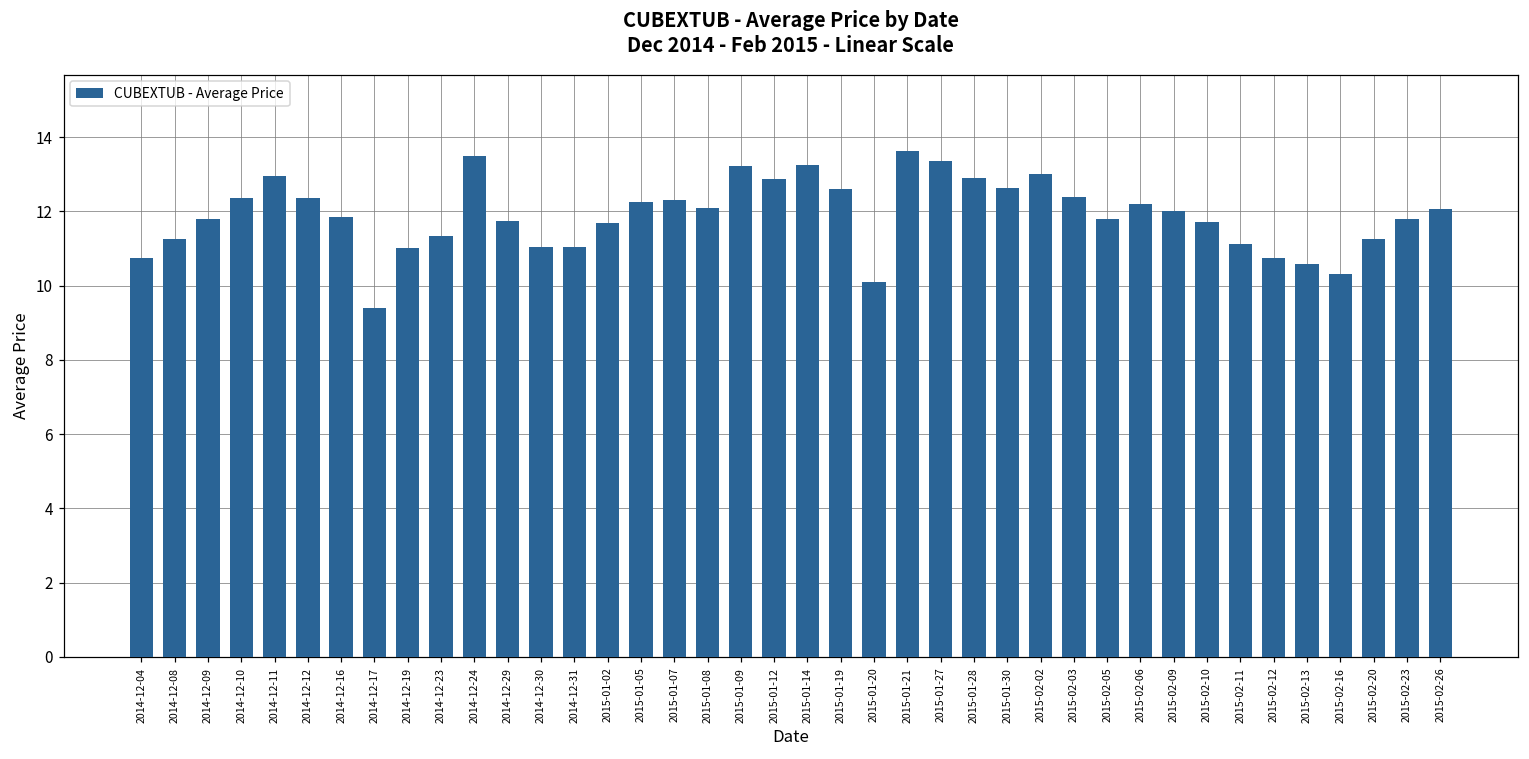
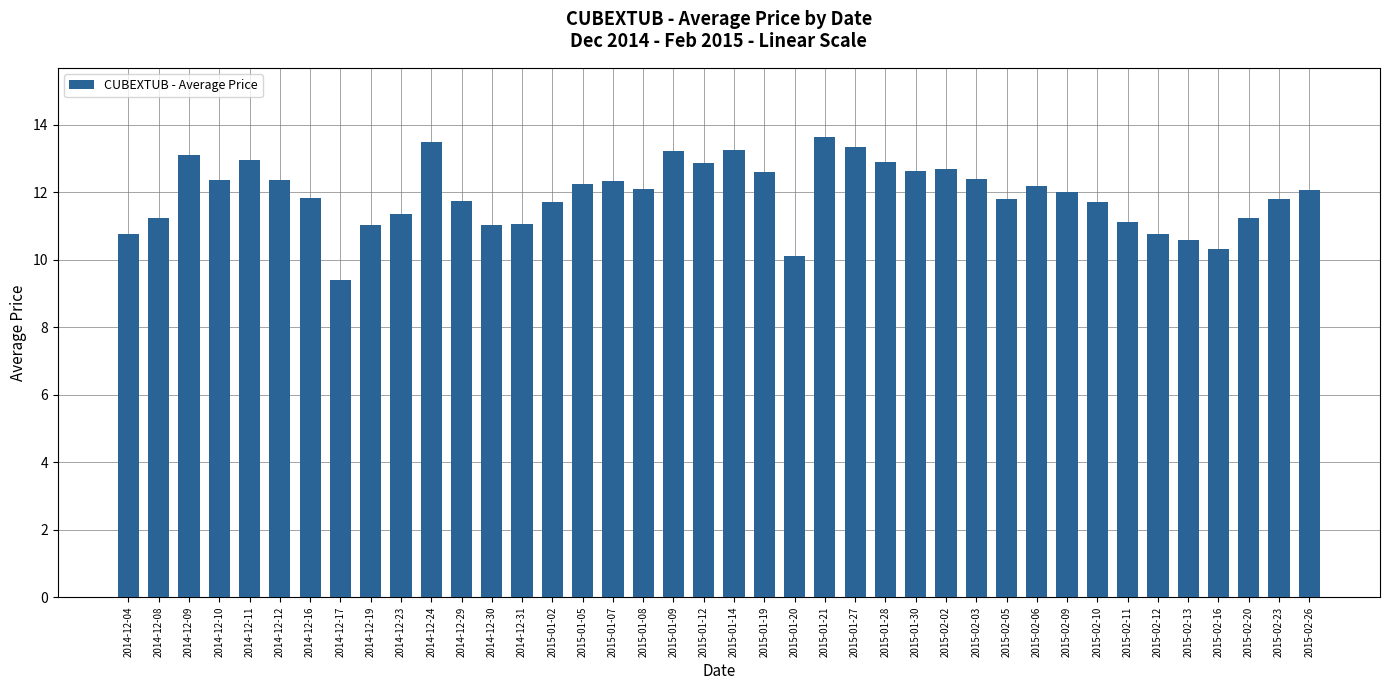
  {
    "2014-12-04": 10.8,
    "2014-12-08": 11.3,
-   "2014-12-09": 11.8,
+   "2014-12-09": 13.1,
    "2014-12-10": 12.4,
    "2014-12-11": 13.0,
    "2014-12-12": 12.4,
    "2014-12-16": 11.8,
    "2014-12-17": 9.4,
    "2014-12-19": 11.0,
    "2014-12-23": 11.4,
    "2014-12-24": 13.5,
    "2014-12-29": 11.7,
    "2014-12-30": 11.0,
    "2014-12-31": 11.1,
    "2015-01-02": 11.7,
    "2015-01-05": 12.3,
    "2015-01-07": 12.3,
    "2015-01-08": 12.1,
    "2015-01-09": 13.2,
    "2015-01-12": 12.9,
    "2015-01-14": 13.3,
    "2015-01-19": 12.6,
    "2015-01-20": 10.1,
    "2015-01-21": 13.6,
    "2015-01-27": 13.4,
    "2015-01-28": 12.9,
    "2015-01-30": 12.6,
-   "2015-02-02": 13.0,
+   "2015-02-02": 12.7,
    "2015-02-03": 12.4,
    "2015-02-05": 11.8,
    "2015-02-06": 12.2,
    "2015-02-09": 12.0,
    "2015-02-10": 11.7,
    "2015-02-11": 11.1,
    "2015-02-12": 10.8,
    "2015-02-13": 10.6,
    "2015-02-16": 10.3,
    "2015-02-20": 11.3,
    "2015-02-23": 11.8,
    "2015-02-26": 12.1
  }
